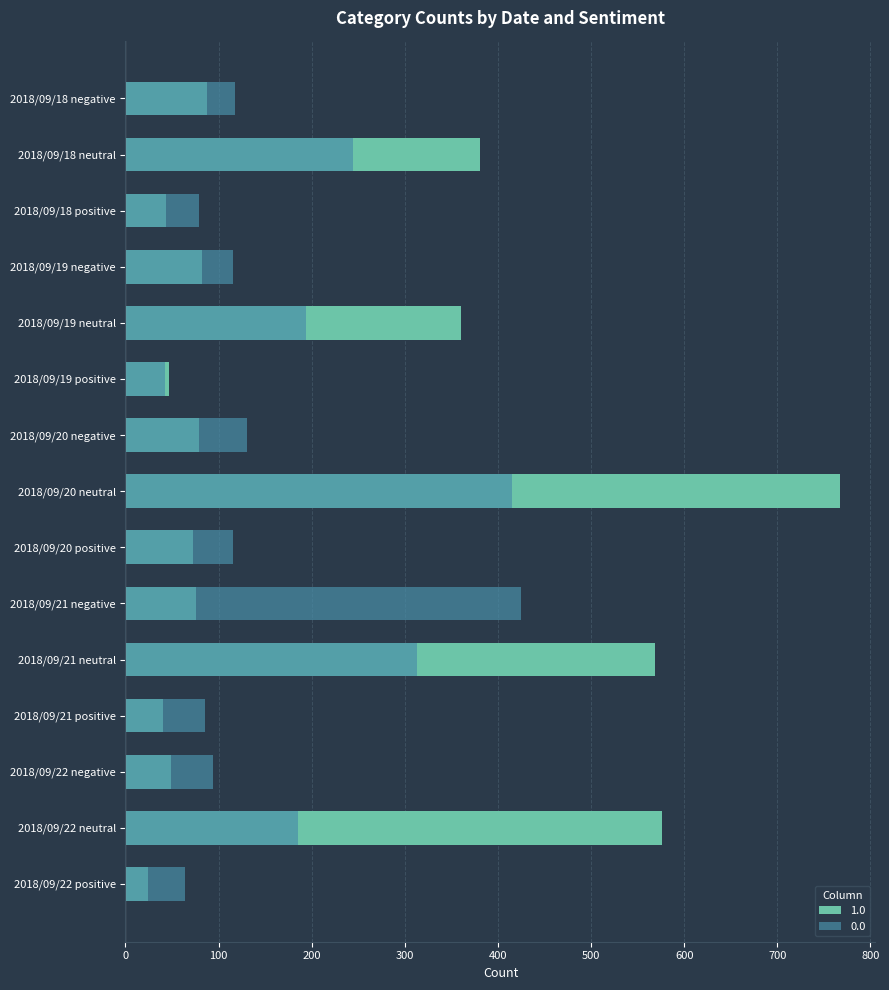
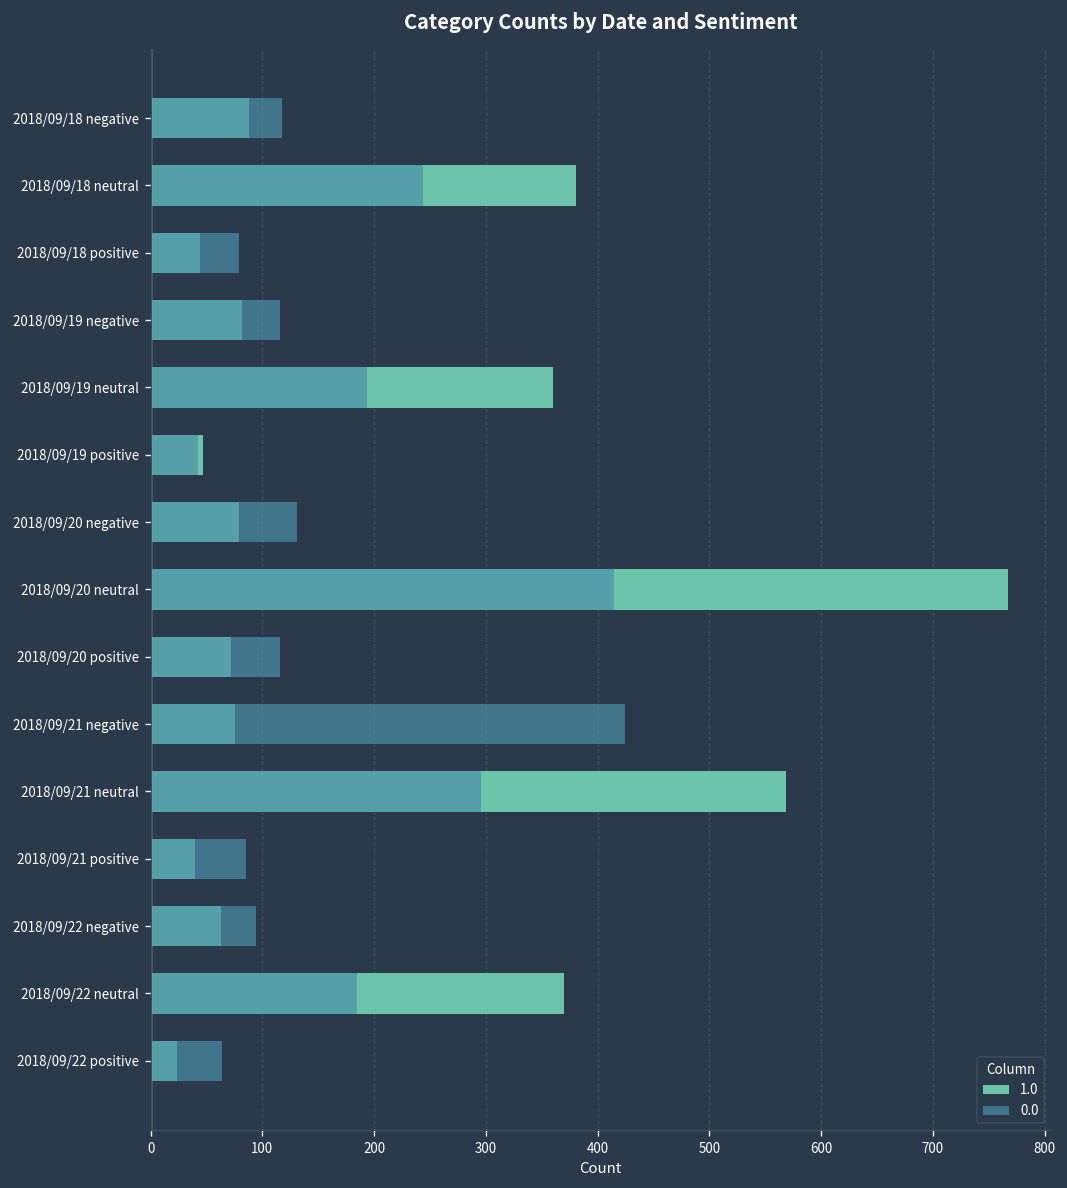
  {
    "1.0": {
      "2018/09/18 neutral": 380,
      "2018/09/19 neutral": 360,
      "2018/09/19 positive": 50,
      "2018/09/20 neutral": 770,
      "2018/09/21 neutral": 570,
-     "2018/09/22 negative": 50,
-     "2018/09/22 neutral": 580
+     "2018/09/22 negative": 60,
+     "2018/09/22 neutral": 370
    },
    "0.0": {
      "2018/09/18 negative": 120,
      "2018/09/18 positive": 80,
      "2018/09/19 negative": 120,
      "2018/09/20 negative": 130,
      "2018/09/20 positive": 120,
      "2018/09/21 negative": 430,
-     "2018/09/21 neutral": 310,
+     "2018/09/21 neutral": 300,
      "2018/09/21 positive": 90,
      "2018/09/22 negative": 90,
      "2018/09/22 positive": 60
    }
  }
